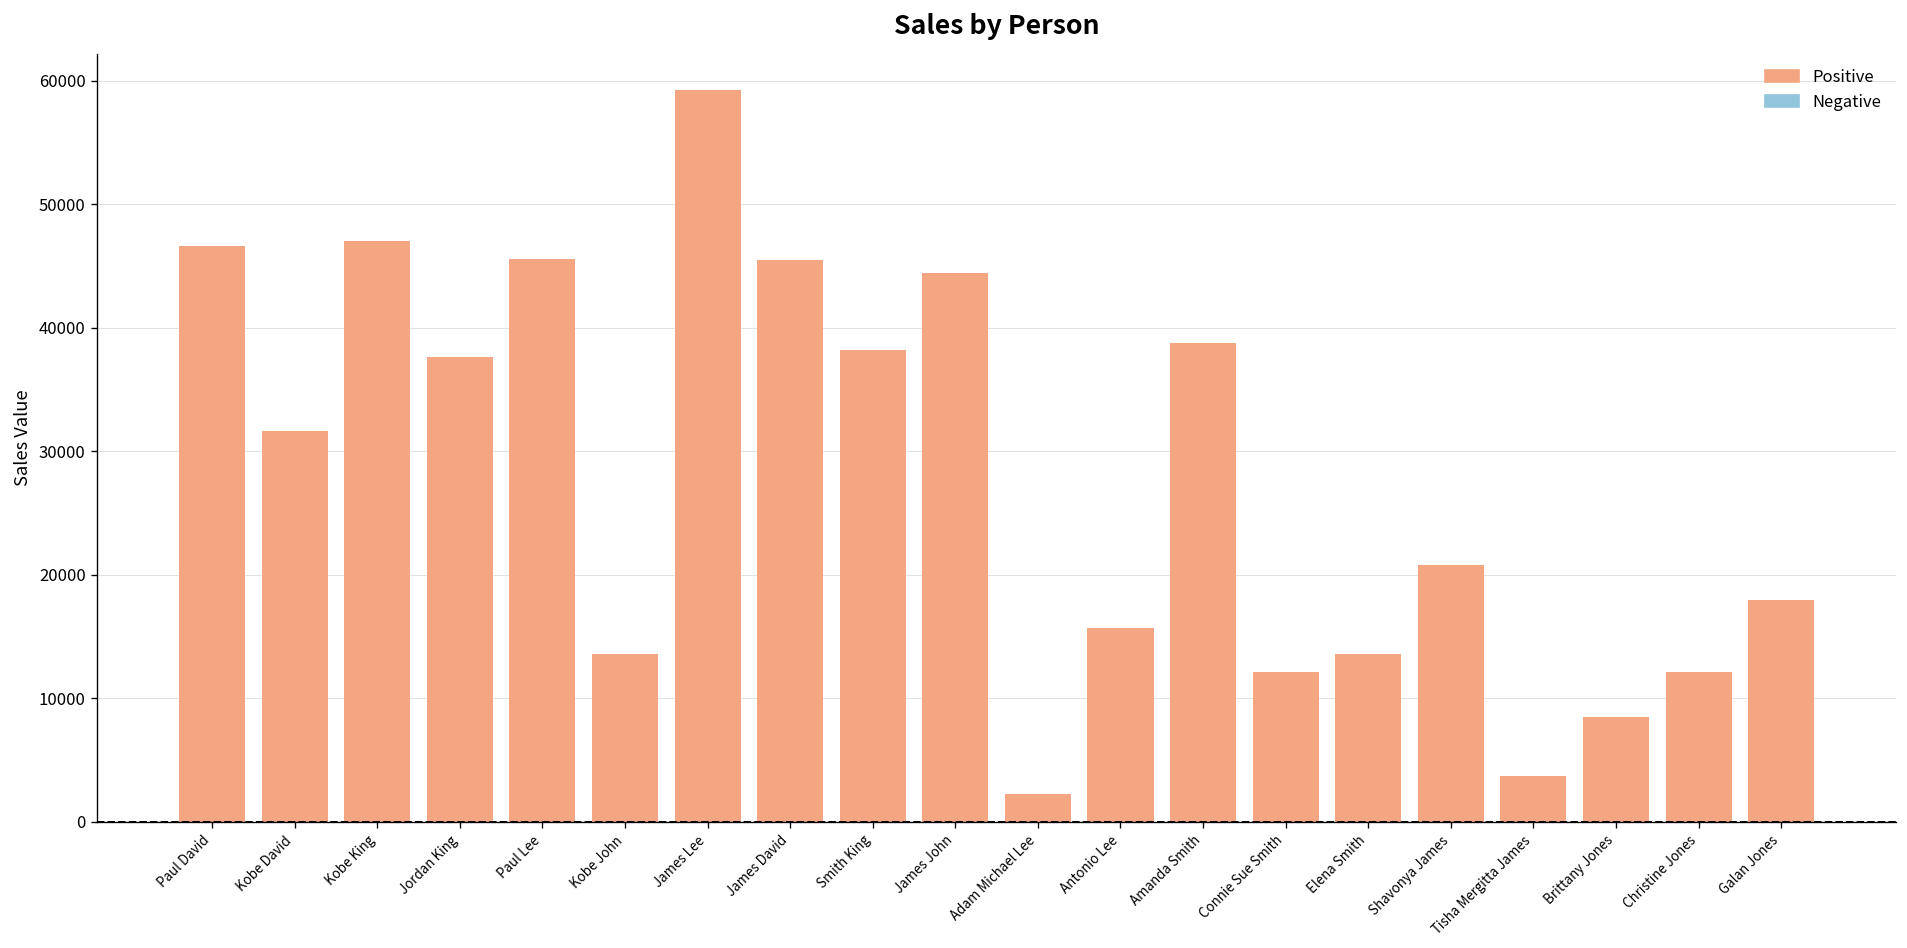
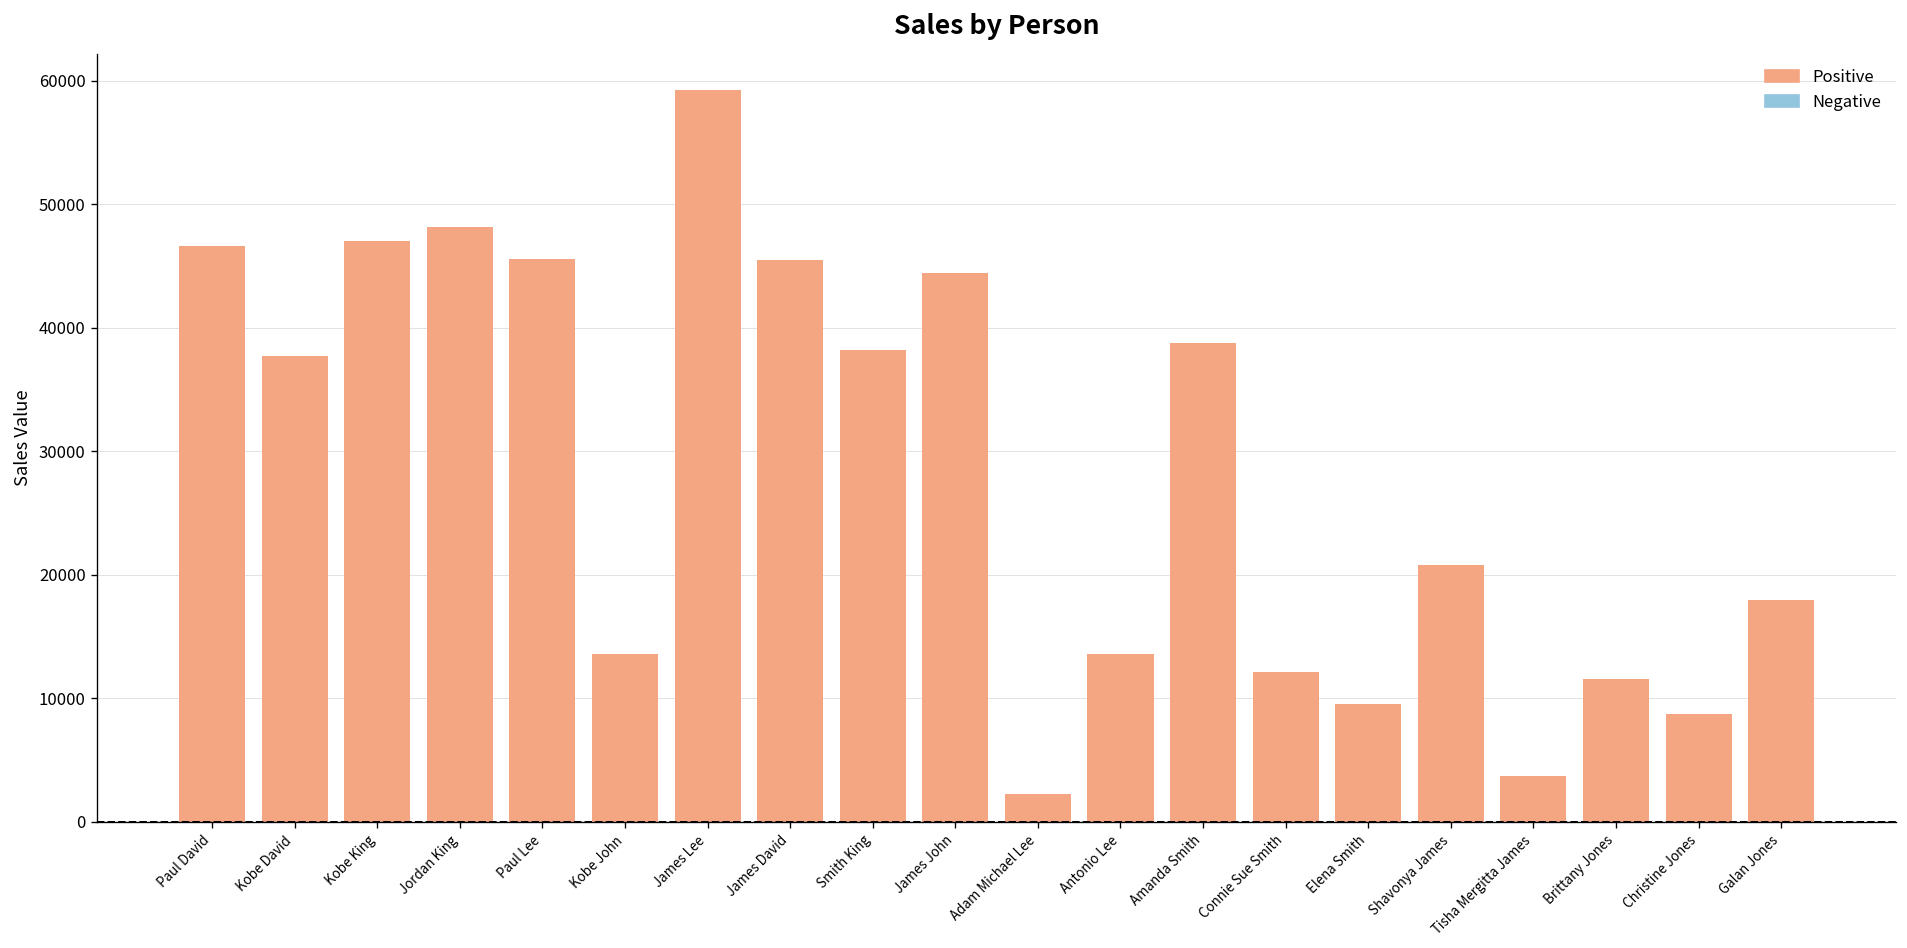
  {
    "Paul David": 46600,
-   "Kobe David": 31600,
+   "Kobe David": 37800,
    "Kobe King": 47000,
-   "Jordan King": 37600,
+   "Jordan King": 48200,
    "Paul Lee": 45600,
    "Kobe John": 13600,
    "James Lee": 59300,
    "James David": 45500,
    "Smith King": 38200,
    "James John": 44400,
    "Adam Michael Lee": 2200,
-   "Antonio Lee": 15700,
+   "Antonio Lee": 13600,
    "Amanda Smith": 38800,
    "Connie Sue Smith": 12100,
-   "Elena Smith": 13600,
+   "Elena Smith": 9600,
    "Shavonya James": 20800,
    "Tisha Mergitta James": 3700,
-   "Brittany Jones": 8500,
-   "Christine Jones": 12100,
+   "Brittany Jones": 11500,
+   "Christine Jones": 8700,
    "Galan Jones": 18000
  }
